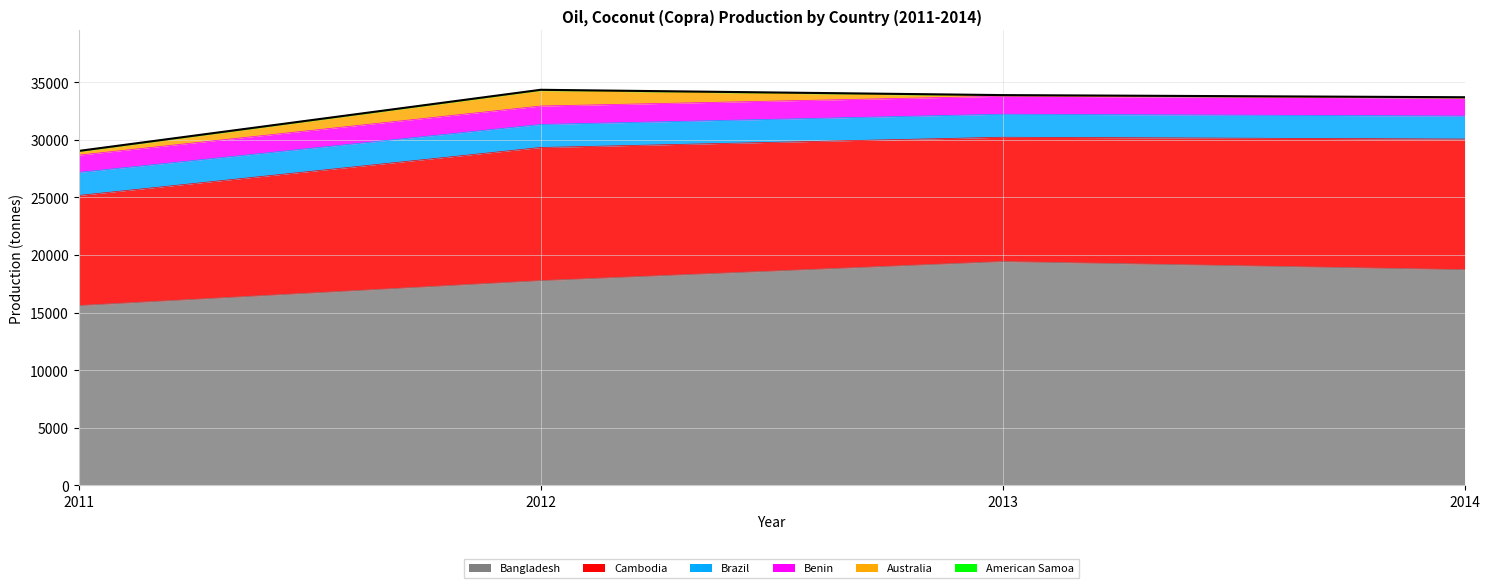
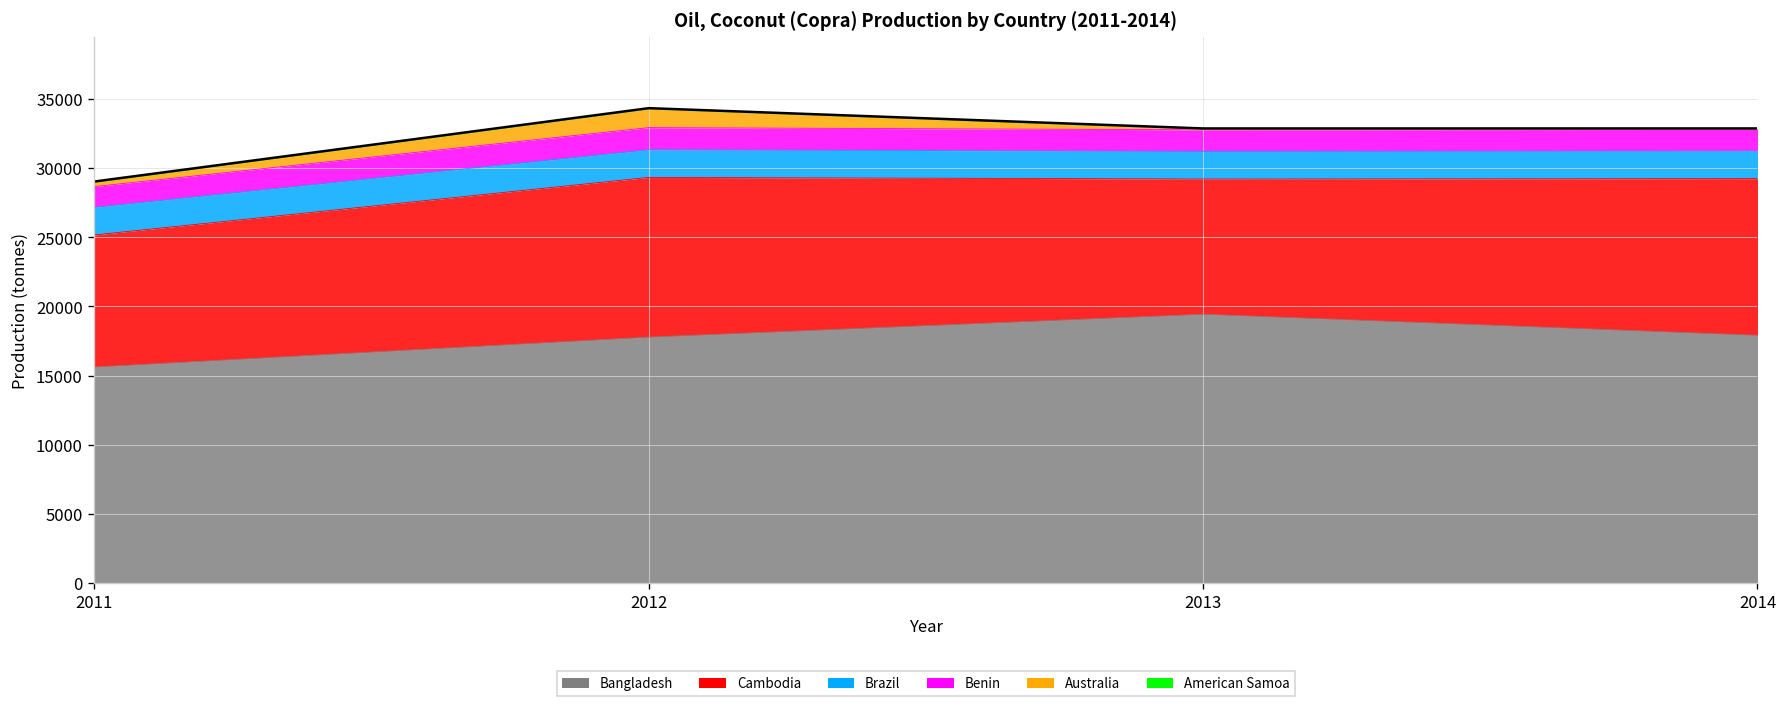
  {
    "Bangladesh": {
      "2011": 15600,
      "2012": 17800,
      "2013": 19400,
-     "2014": 18700
+     "2014": 17900
    },
    "Cambodia": {
      "2011": 9600,
      "2012": 11600,
-     "2013": 10800,
+     "2013": 9800,
      "2014": 11300
    },
    "Brazil": {
      "2011": 2000,
      "2012": 2000,
      "2013": 2000,
      "2014": 2000
    },
    "Benin": {
      "2011": 1500,
      "2012": 1600
    }
  }
